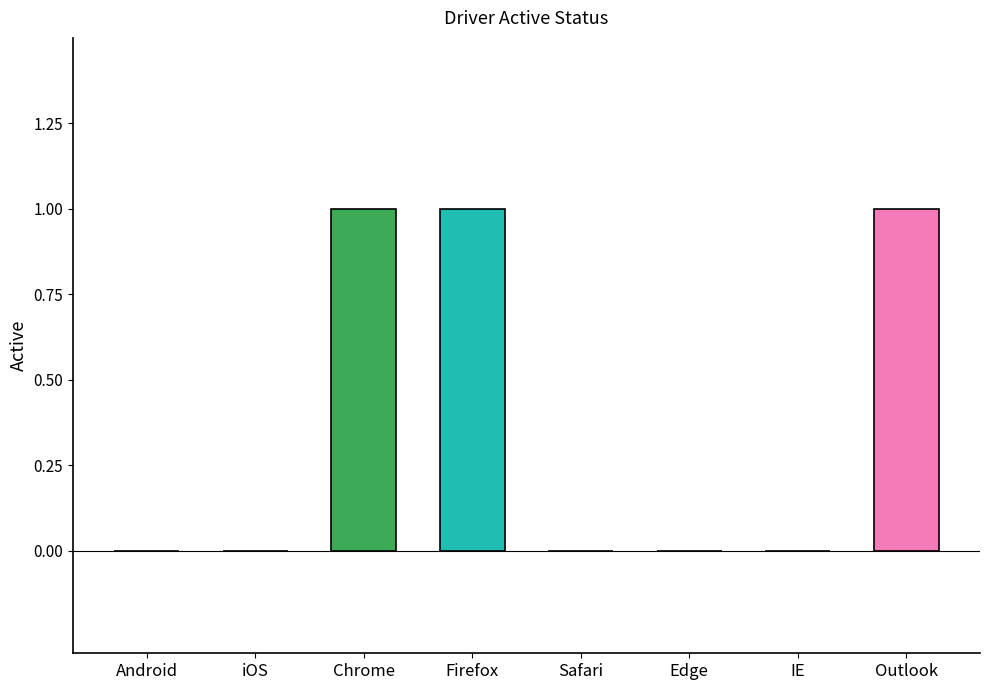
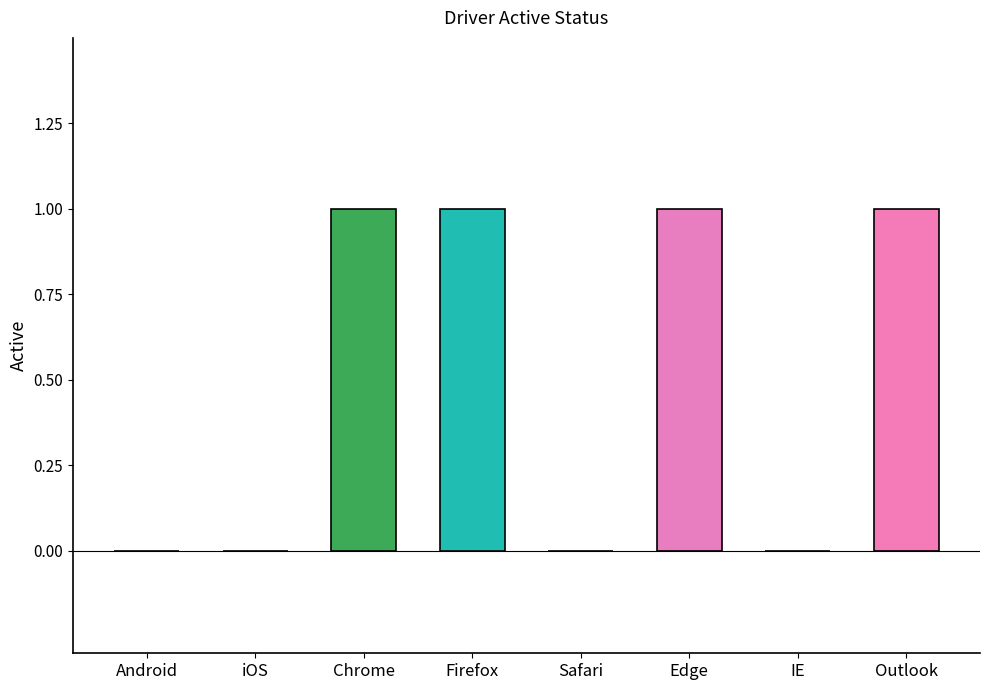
  {
    "Android": 0,
    "iOS": 0,
    "Chrome": 1,
    "Firefox": 1,
    "Safari": 0,
-   "Edge": 0,
+   "Edge": 1,
    "IE": 0,
    "Outlook": 1
  }
